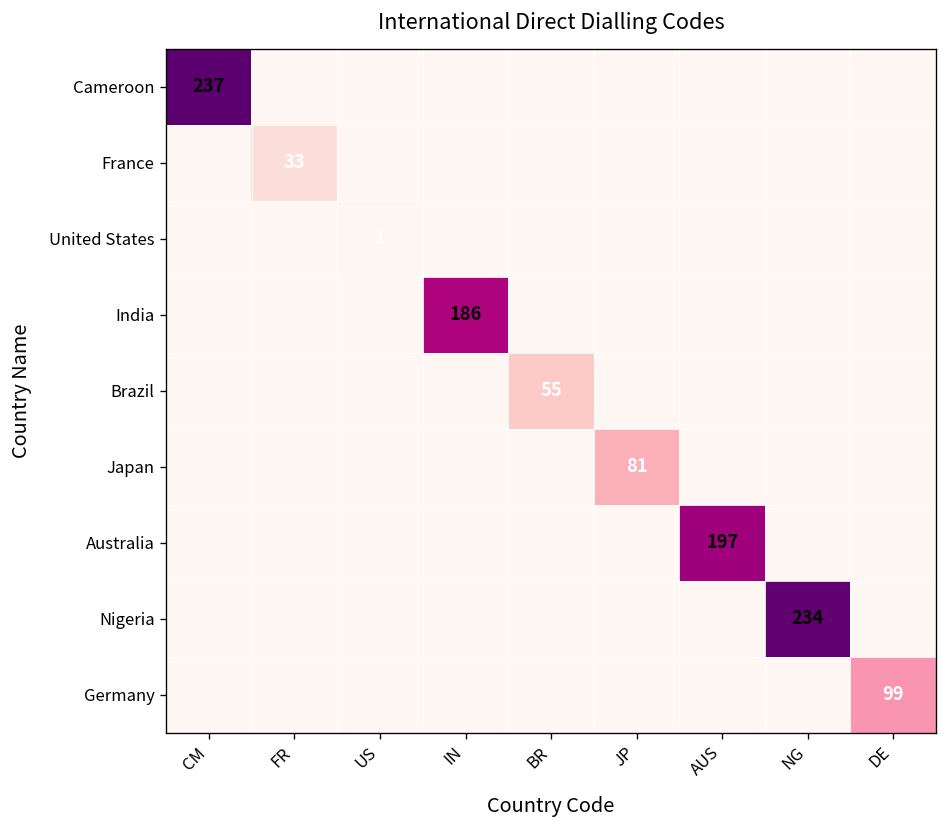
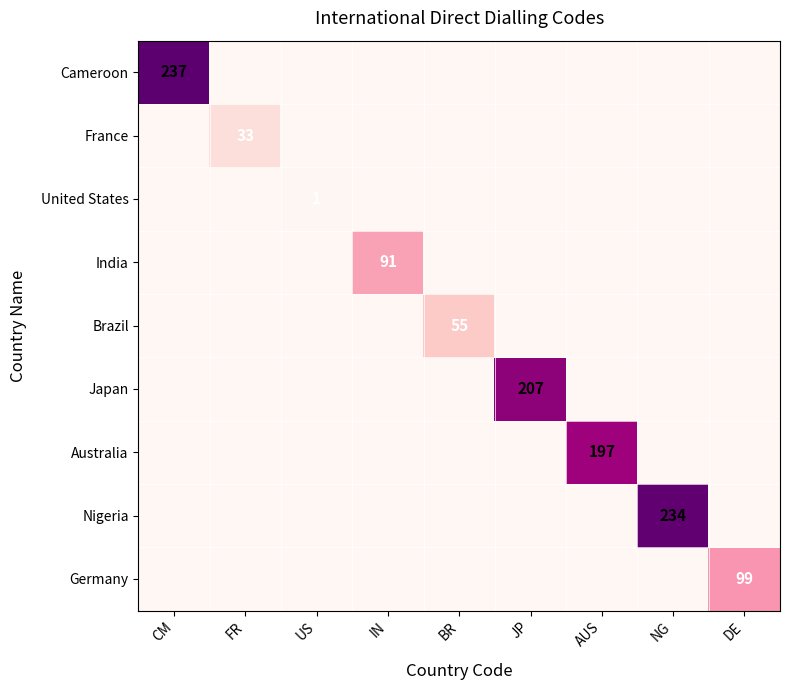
  {
    "Cameroon": {
      "CM": 237
    },
    "India": {
-     "IN": 186
+     "IN": 91
    },
    "Brazil": {
      "BR": 55
    },
    "Japan": {
-     "JP": 81
+     "JP": 207
    },
    "Australia": {
      "AUS": 197
    },
    "Nigeria": {
      "NG": 234
    },
    "Germany": {
      "DE": 99
    }
  }
